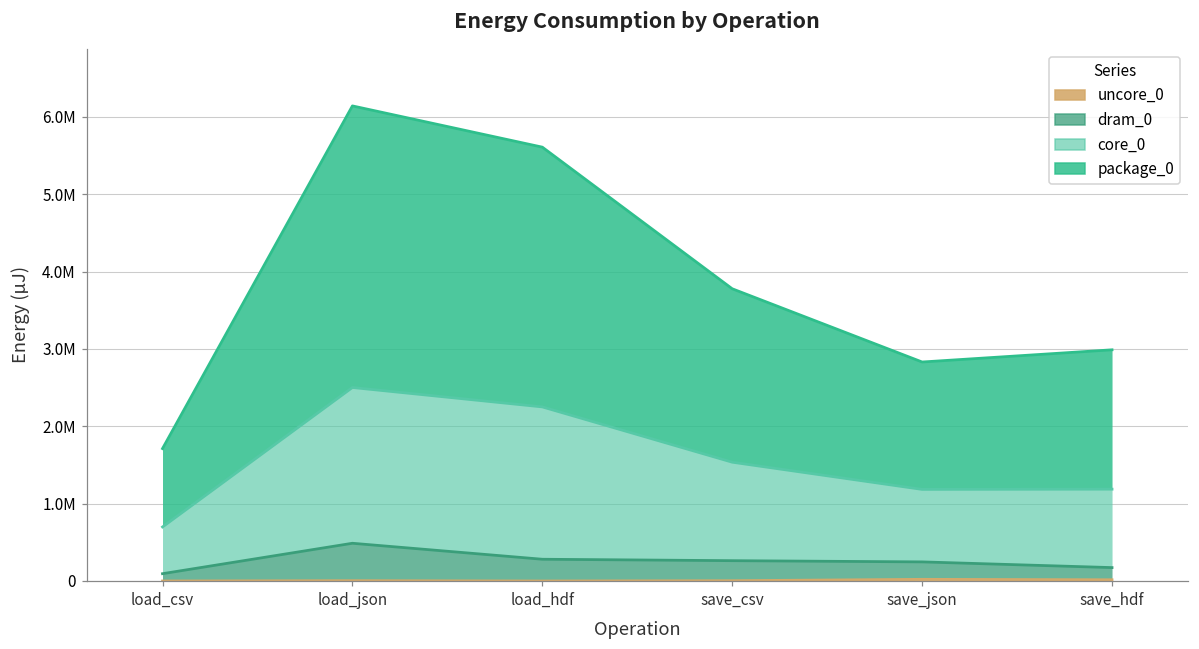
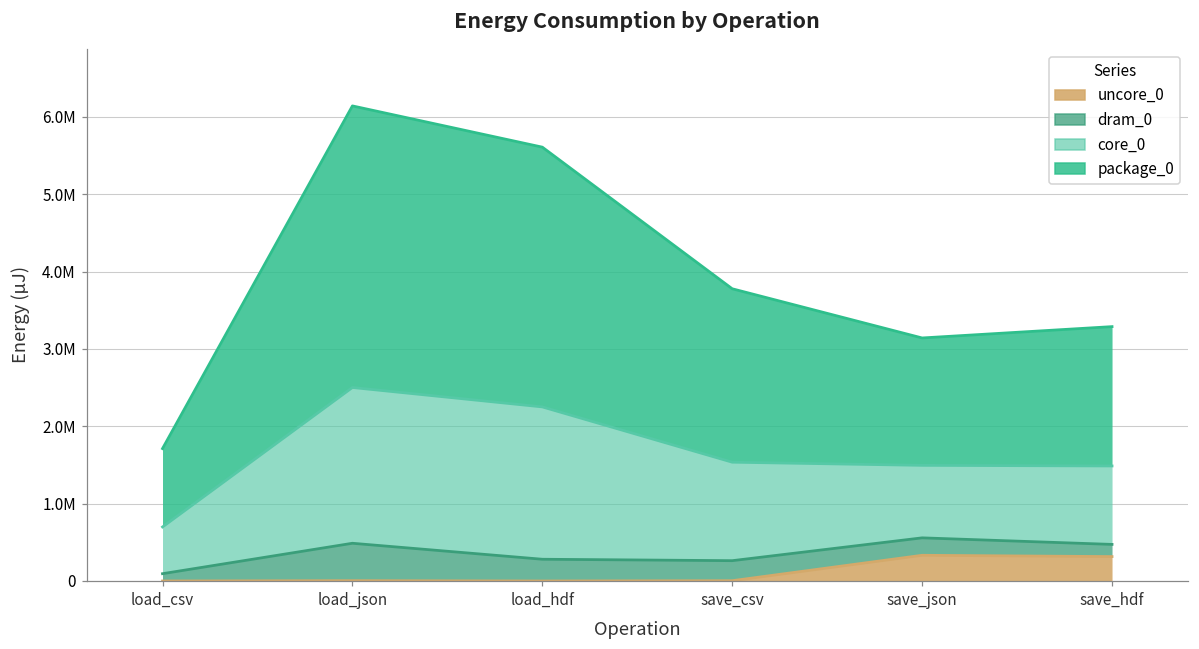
  {
    "uncore_0": {
      "load_csv": 0,
      "load_json": 0,
      "load_hdf": 0,
      "save_csv": 0,
-     "save_json": 0,
-     "save_hdf": 0
+     "save_json": 300000,
+     "save_hdf": 300000
    }
  }
